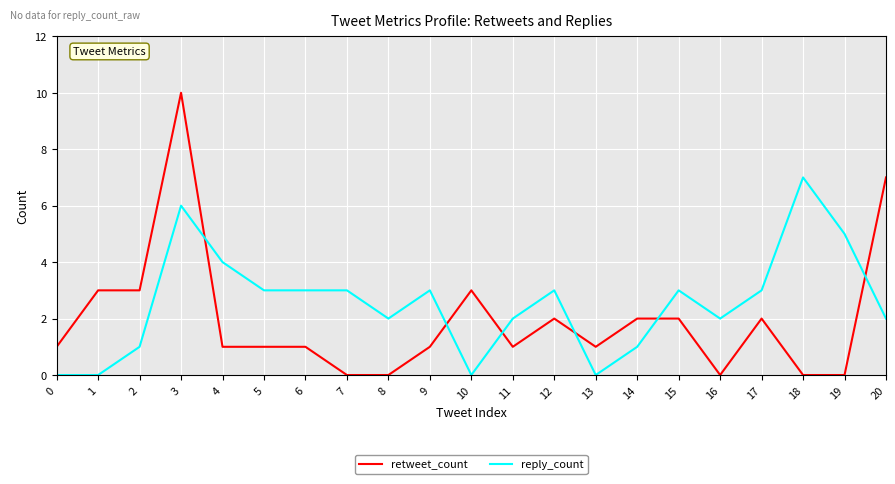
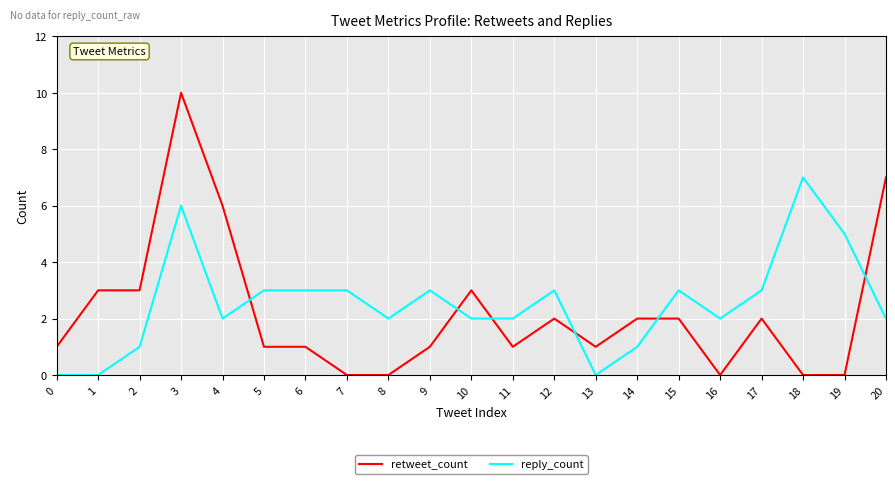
  {
    "retweet_count": {
      "0": 1,
      "1": 3,
      "2": 3,
      "3": 10,
-     "4": 1,
+     "4": 6,
      "5": 1,
      "6": 1,
      "7": 0,
      "8": 0,
      "9": 1,
      "10": 3,
      "11": 1,
      "12": 2,
      "13": 1,
      "14": 2,
      "15": 2,
      "16": 0,
      "17": 2,
      "18": 0,
      "19": 0,
      "20": 7
    },
    "reply_count": {
      "0": 0,
      "1": 0,
      "2": 1,
      "3": 6,
-     "4": 4,
+     "4": 2,
      "5": 3,
      "6": 3,
      "7": 3,
      "8": 2,
      "9": 3,
-     "10": 0,
+     "10": 2,
      "11": 2,
      "12": 3,
      "13": 0,
      "14": 1,
      "15": 3,
      "16": 2,
      "17": 3,
      "18": 7,
      "19": 5,
      "20": 2
    }
  }
